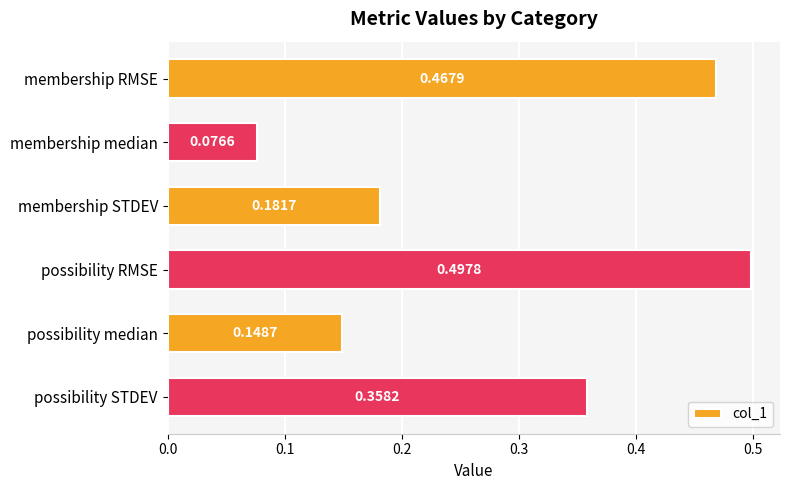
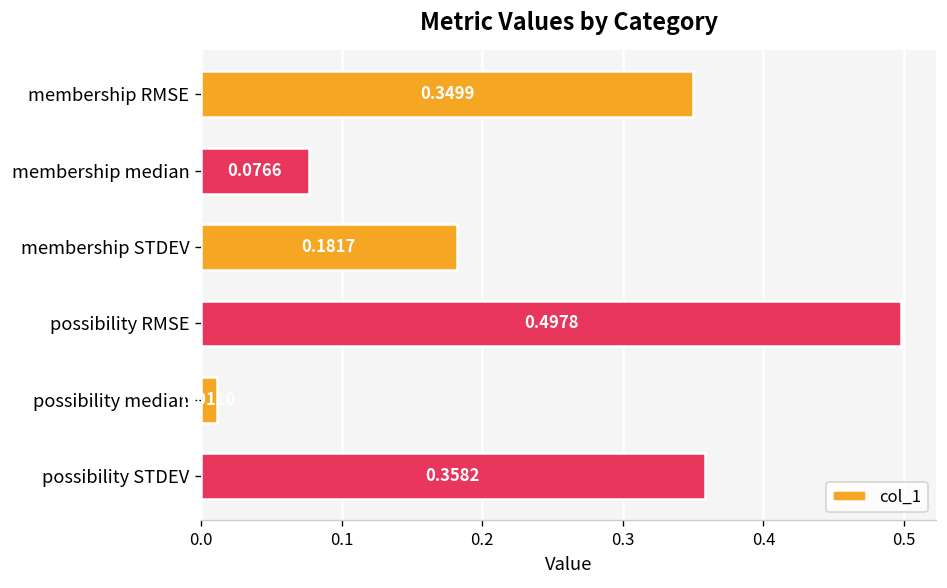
  {
-   "membership RMSE": 0.4679,
+   "membership RMSE": 0.3499,
    "membership median": 0.0766,
    "membership STDEV": 0.1817,
    "possibility RMSE": 0.4978,
-   "possibility median": 0.149,
+   "possibility median": 0.011,
    "possibility STDEV": 0.3582
  }
